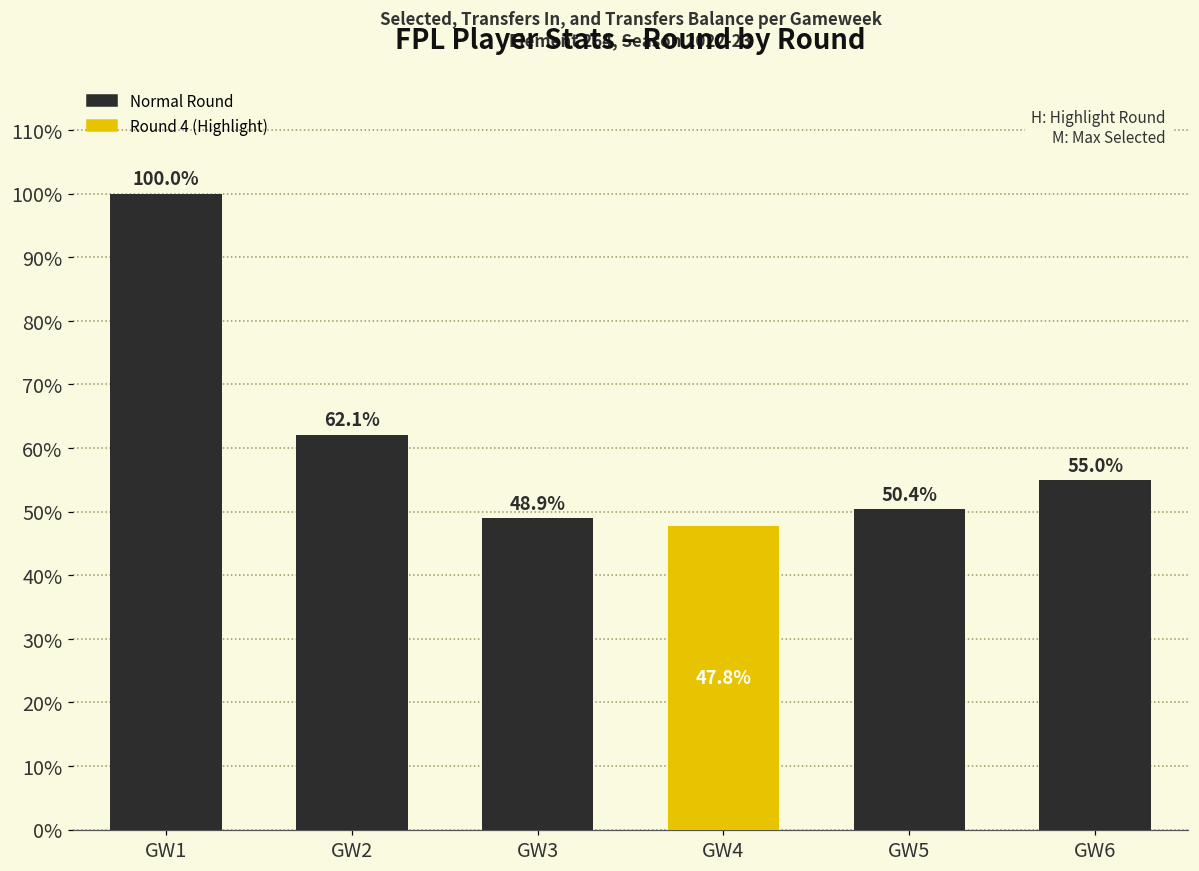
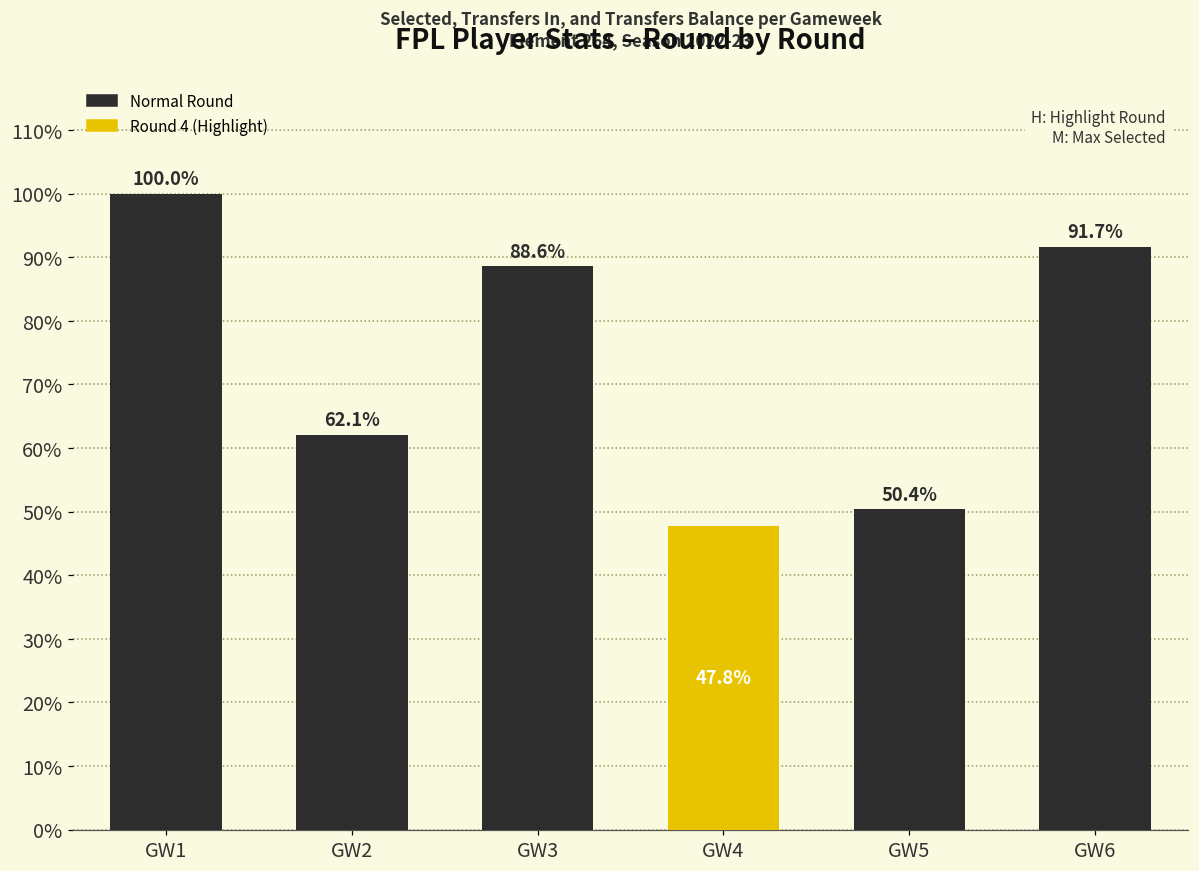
  {
    "GW1": "100.0%",
    "GW2": "62.1%",
-   "GW3": "48.9%",
+   "GW3": "88.6%",
    "GW4": "47.8%",
    "GW5": "50.4%",
-   "GW6": "55.0%"
+   "GW6": "91.7%"
  }
